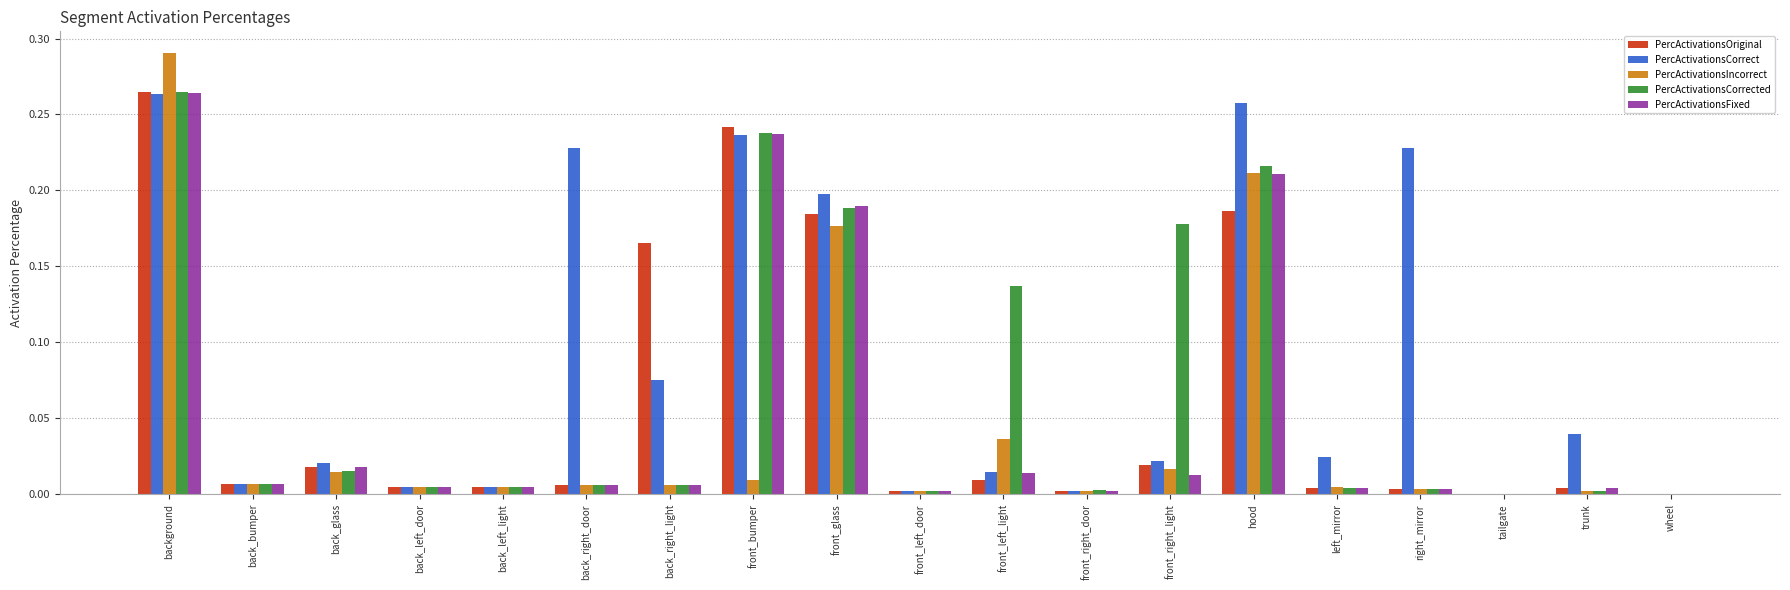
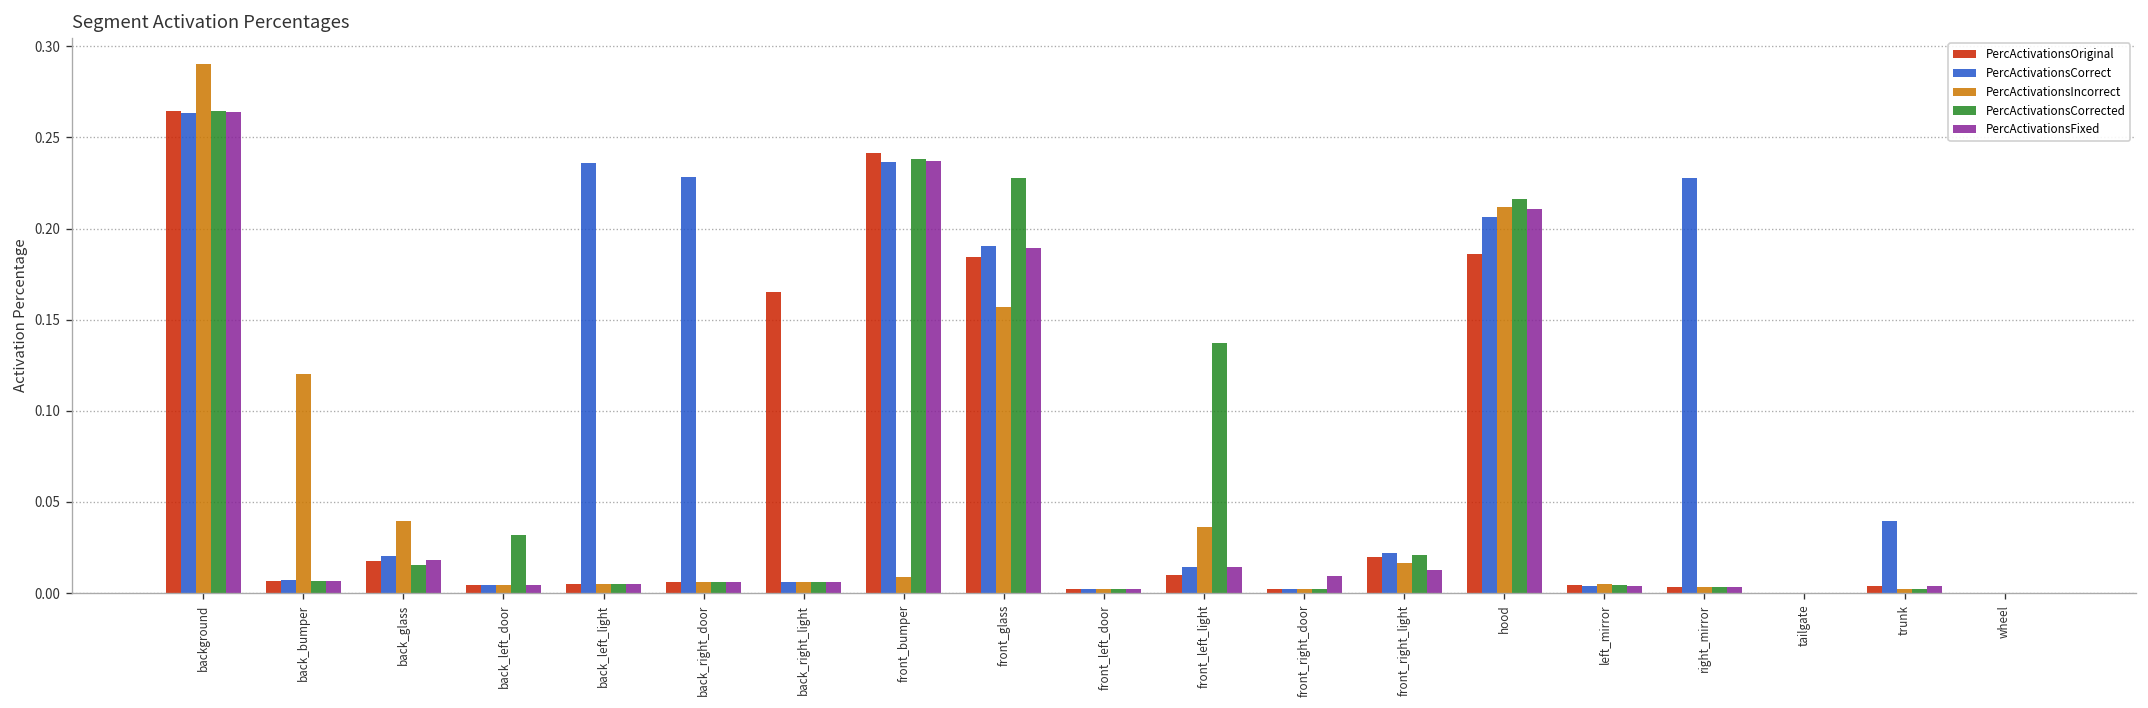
  {
    "PercActivationsOriginal": {
      "background": 0.265,
      "back_bumper": 0.007,
      "back_glass": 0.018,
      "back_left_door": 0.005,
      "back_left_light": 0.005,
      "back_right_door": 0.006,
      "back_right_light": 0.165,
      "front_bumper": 0.242,
      "front_glass": 0.184,
      "front_left_door": 0.002,
      "front_left_light": 0.010,
      "front_right_door": 0.002,
      "front_right_light": 0.020,
      "hood": 0.186,
      "left_mirror": 0.004,
      "right_mirror": 0.003,
      "trunk": 0.004
    },
    "PercActivationsCorrect": {
      "background": 0.263,
      "back_bumper": 0.007,
      "back_glass": 0.020,
      "back_left_door": 0.005,
-     "back_left_light": 0.005,
+     "back_left_light": 0.236,
      "back_right_door": 0.228,
-     "back_right_light": 0.076,
+     "back_right_light": 0.006,
      "front_bumper": 0.237,
-     "front_glass": 0.198,
+     "front_glass": 0.190,
      "front_left_door": 0.002,
      "front_left_light": 0.014,
      "front_right_door": 0.002,
      "front_right_light": 0.022,
-     "hood": 0.258,
-     "left_mirror": 0.024,
+     "hood": 0.206,
+     "left_mirror": 0.004,
      "right_mirror": 0.228,
      "trunk": 0.040
    },
    "PercActivationsIncorrect": {
      "background": 0.290,
-     "back_bumper": 0.007,
-     "back_glass": 0.015,
+     "back_bumper": 0.120,
+     "back_glass": 0.039,
      "back_left_door": 0.005,
      "back_left_light": 0.005,
      "back_right_door": 0.006,
      "back_right_light": 0.006,
      "front_bumper": 0.009,
-     "front_glass": 0.176,
+     "front_glass": 0.157,
      "front_left_door": 0.002,
      "front_left_light": 0.036,
      "front_right_door": 0.002,
      "front_right_light": 0.017,
      "hood": 0.212,
      "left_mirror": 0.005,
      "right_mirror": 0.003,
      "trunk": 0.002
    },
    "PercActivationsCorrected": {
      "background": 0.265,
      "back_bumper": 0.007,
      "back_glass": 0.015,
-     "back_left_door": 0.004,
+     "back_left_door": 0.032,
      "back_left_light": 0.005,
      "back_right_door": 0.006,
      "back_right_light": 0.006,
      "front_bumper": 0.238,
-     "front_glass": 0.188,
+     "front_glass": 0.228,
      "front_left_door": 0.002,
      "front_left_light": 0.137,
      "front_right_door": 0.003,
-     "front_right_light": 0.178,
+     "front_right_light": 0.021,
      "hood": 0.216,
      "left_mirror": 0.004,
      "right_mirror": 0.003,
      "trunk": 0.002
    },
    "PercActivationsFixed": {
      "background": 0.264,
      "back_bumper": 0.007,
      "back_glass": 0.018,
      "back_left_door": 0.005,
      "back_left_light": 0.005,
      "back_right_door": 0.006,
      "back_right_light": 0.006,
      "front_bumper": 0.237,
      "front_glass": 0.189,
      "front_left_door": 0.002,
      "front_left_light": 0.014,
-     "front_right_door": 0.002,
+     "front_right_door": 0.009,
      "front_right_light": 0.012,
      "hood": 0.211,
      "left_mirror": 0.004,
      "right_mirror": 0.003,
      "trunk": 0.004
    }
  }
